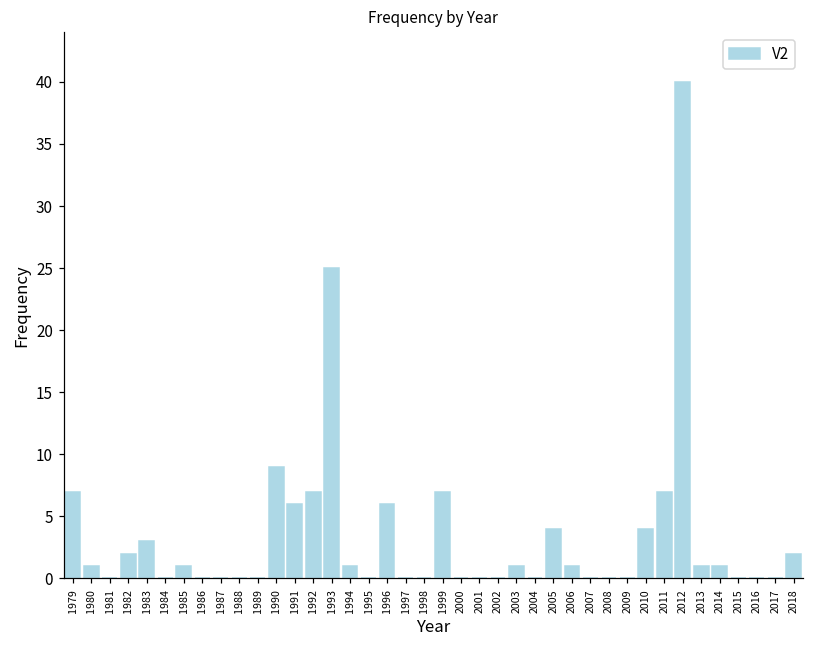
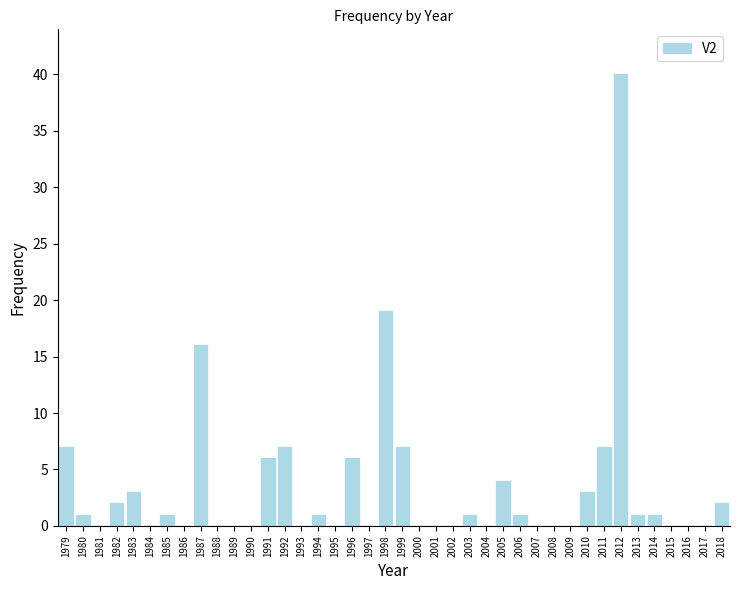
  {
    "1979": 7,
    "1980": 1,
    "1981": 0,
    "1982": 2,
    "1983": 3,
    "1984": 0,
    "1985": 1,
    "1986": 0,
-   "1987": 0,
+   "1987": 16,
    "1988": 0,
    "1989": 0,
-   "1990": 9,
+   "1990": 0,
    "1991": 6,
    "1992": 7,
-   "1993": 25,
+   "1993": 0,
    "1994": 1,
    "1995": 0,
    "1996": 6,
    "1997": 0,
-   "1998": 0,
+   "1998": 19,
    "1999": 7,
    "2000": 0,
    "2001": 0,
    "2002": 0,
    "2003": 1,
    "2004": 0,
    "2005": 4,
    "2006": 1,
    "2007": 0,
    "2008": 0,
    "2009": 0,
-   "2010": 4,
+   "2010": 3,
    "2011": 7,
    "2012": 40,
    "2013": 1,
    "2014": 1,
    "2015": 0,
    "2016": 0,
    "2017": 0,
    "2018": 2
  }
